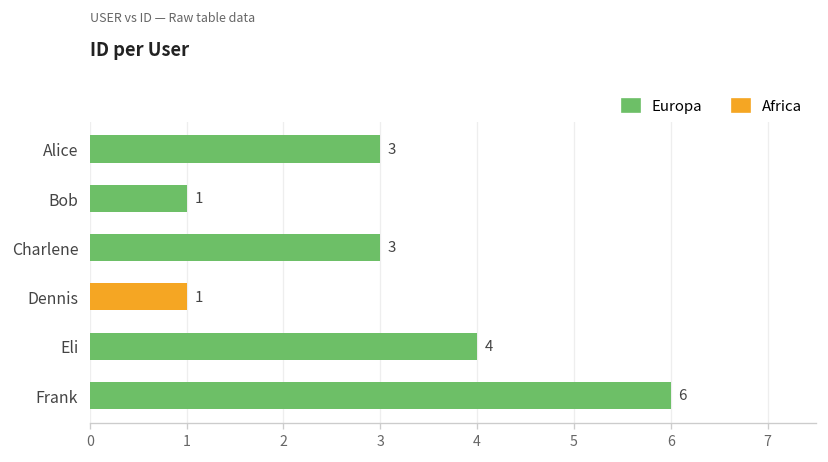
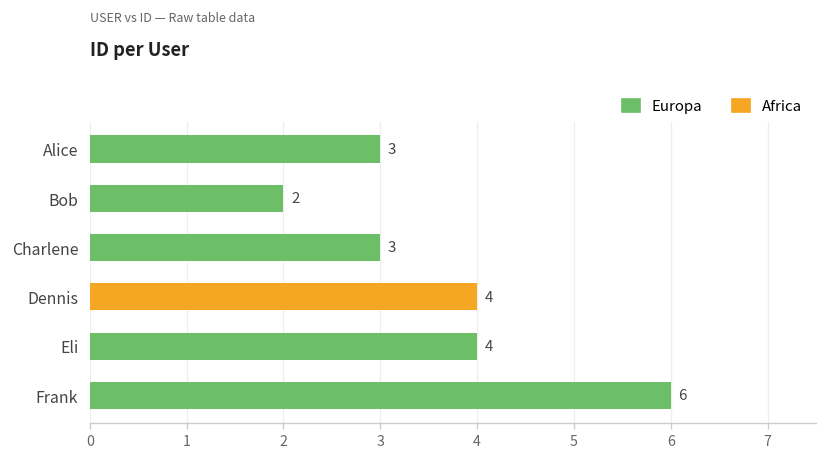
  {
    "Alice": 3,
-   "Bob": 1,
+   "Bob": 2,
    "Charlene": 3,
-   "Dennis": 1,
+   "Dennis": 4,
    "Eli": 4,
    "Frank": 6
  }
